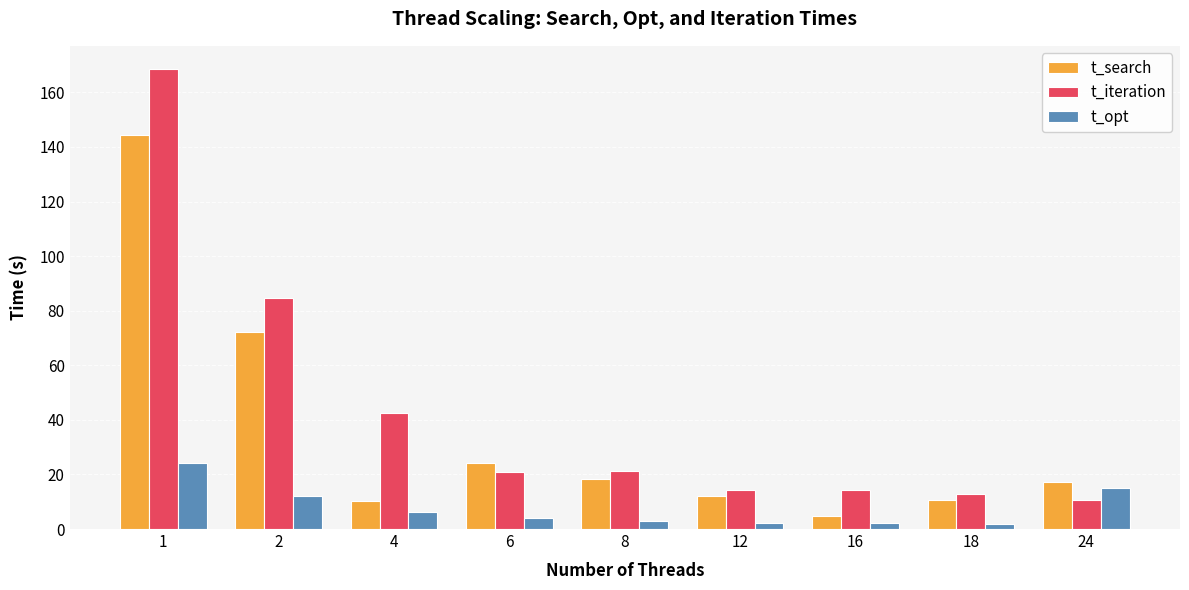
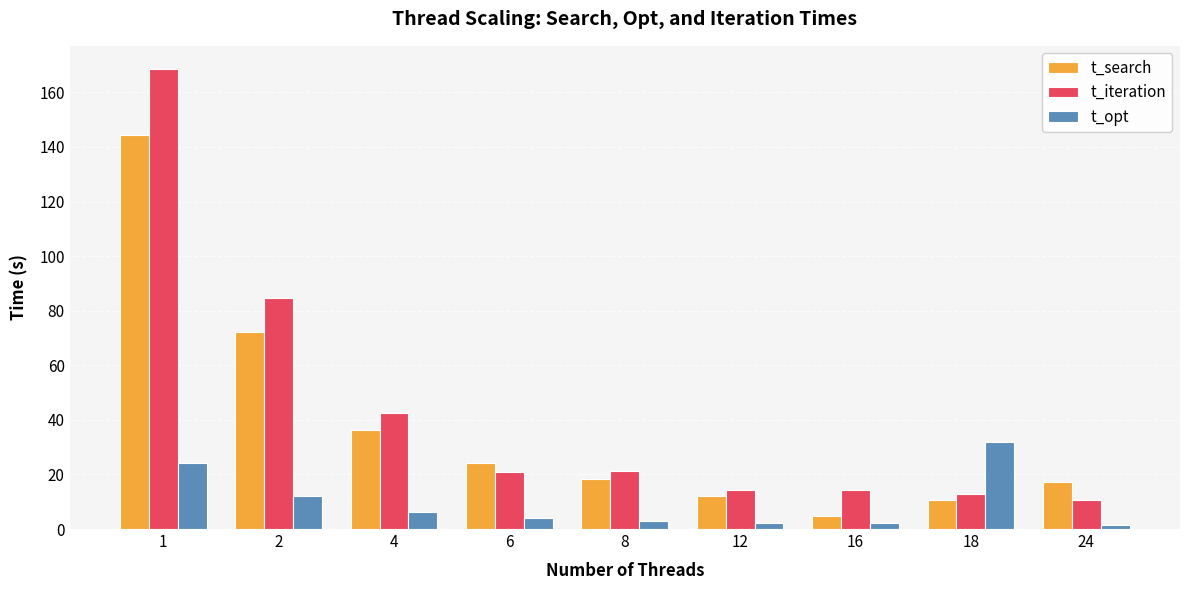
  {
    "t_search": {
      "1": 145,
      "2": 72,
-     "4": 10,
+     "4": 36,
      "6": 24,
      "8": 18,
      "12": 12,
      "16": 5,
      "18": 11,
      "24": 17
    },
    "t_iteration": {
      "1": 169,
      "2": 85,
      "4": 42,
      "6": 21,
      "8": 21,
      "12": 14,
      "16": 14,
      "18": 13,
      "24": 11
    },
    "t_opt": {
      "1": 24,
      "2": 12,
      "4": 6,
      "6": 4,
      "8": 3,
      "12": 2,
      "16": 2,
-     "18": 2,
-     "24": 15
+     "18": 32,
+     "24": 2
    }
  }
